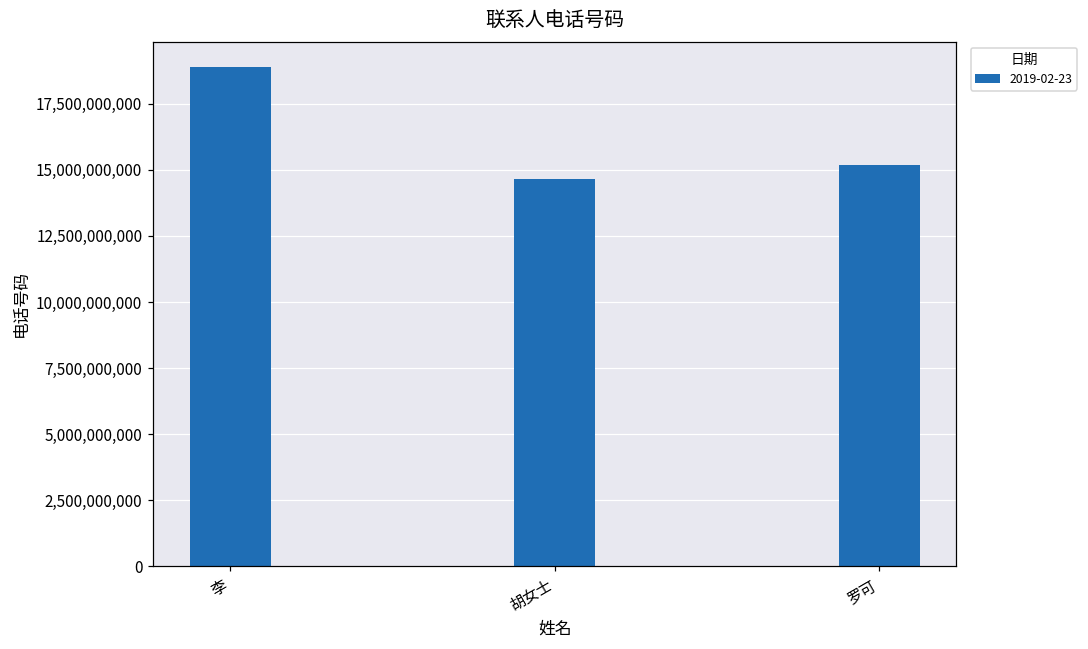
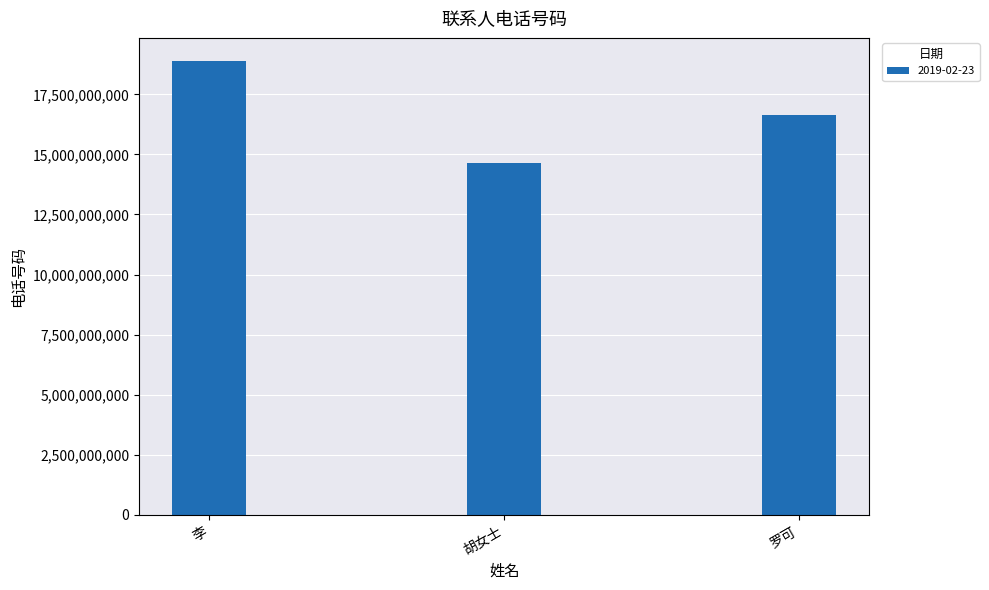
  {
    "李": "18,900,000,000",
    "胡女士": "14,600,000,000",
-   "罗可": "15,200,000,000"
+   "罗可": "16,600,000,000"
  }
